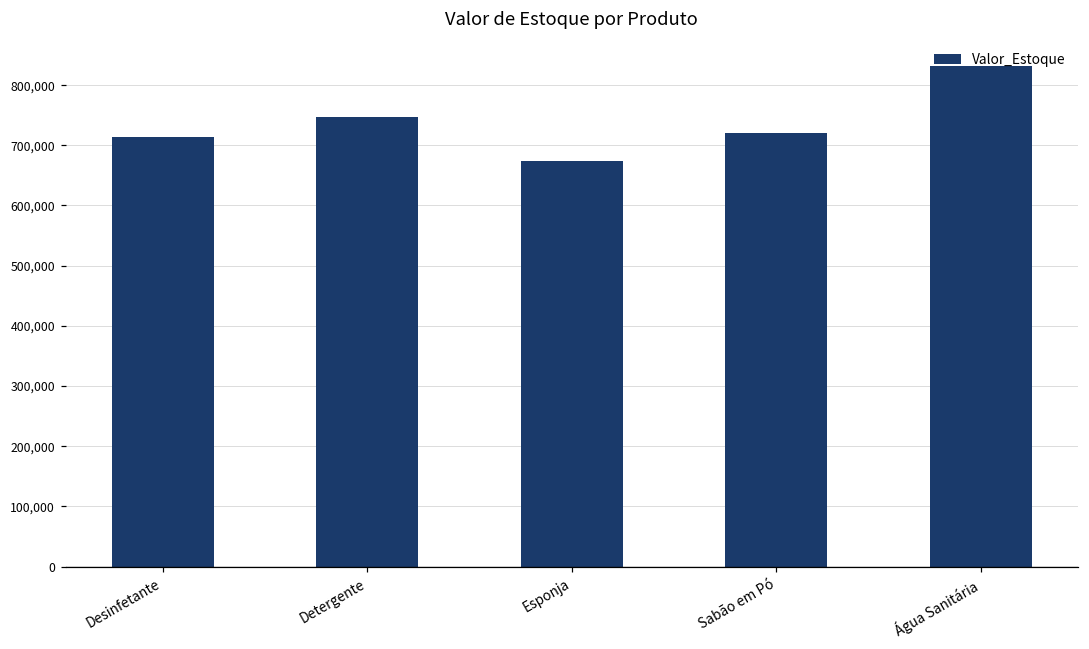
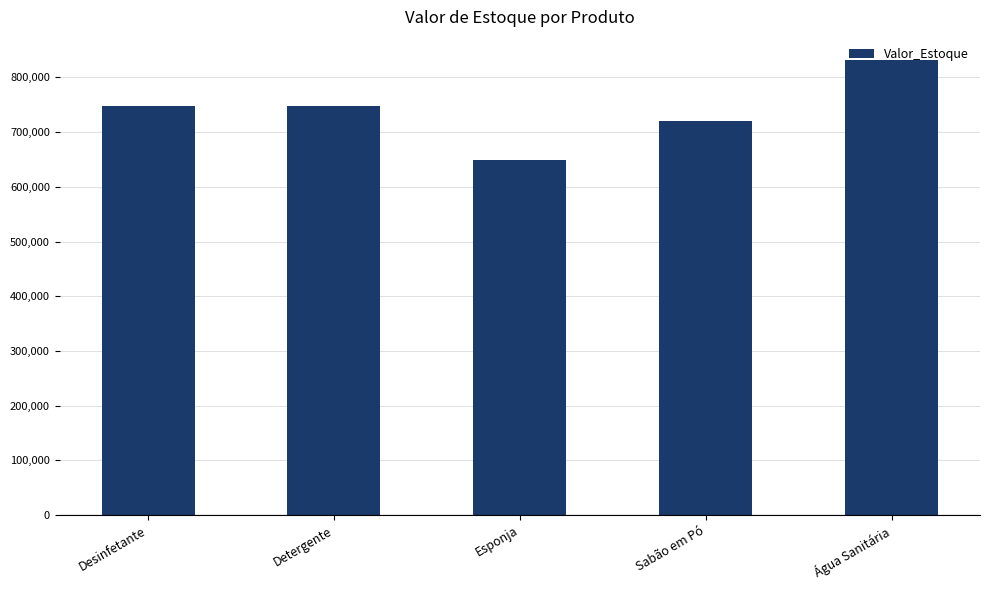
  {
-   "Desinfetante": "710,000",
+   "Desinfetante": "750,000",
    "Detergente": "750,000",
-   "Esponja": "670,000",
+   "Esponja": "650,000",
    "Sabão em Pó": "720,000",
    "Água Sanitária": "830,000"
  }
